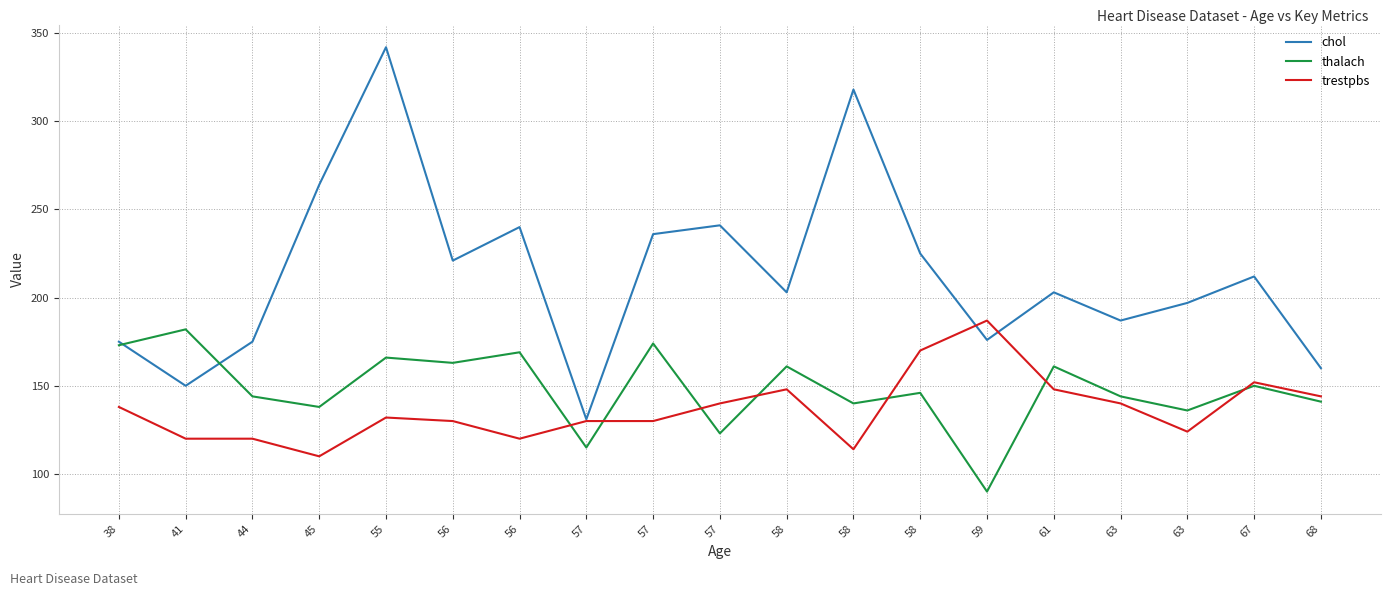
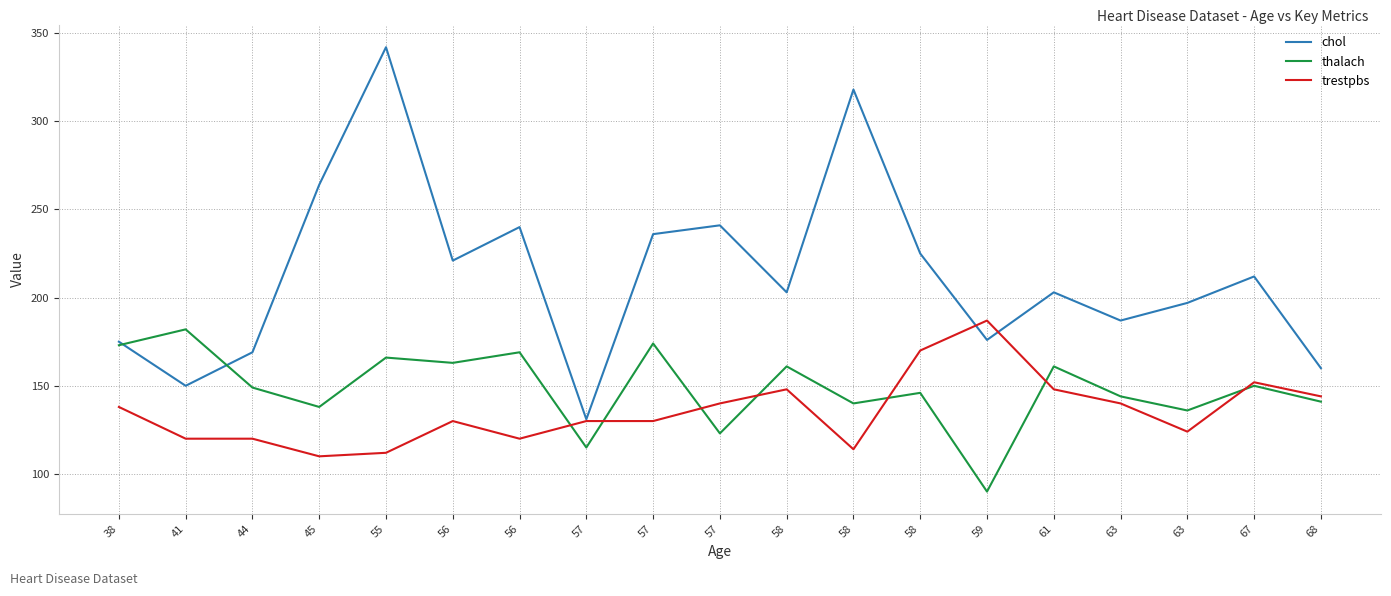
  {
    "chol": {
      "38": 175,
      "41": 150,
-     "44": 175,
+     "44": 169,
      "45": 264,
      "55": 342,
      "59": 176,
      "61": 203,
      "67": 212,
      "68": 160
    },
    "thalach": {
      "38": 173,
      "41": 182,
-     "44": 144,
+     "44": 149,
      "45": 138,
      "55": 166,
      "59": 90,
      "61": 161,
      "67": 150,
      "68": 141
    },
    "trestpbs": {
      "38": 138,
      "41": 120,
      "44": 120,
      "45": 110,
-     "55": 132,
+     "55": 112,
      "59": 187,
      "61": 148,
      "67": 152,
      "68": 144
    }
  }
